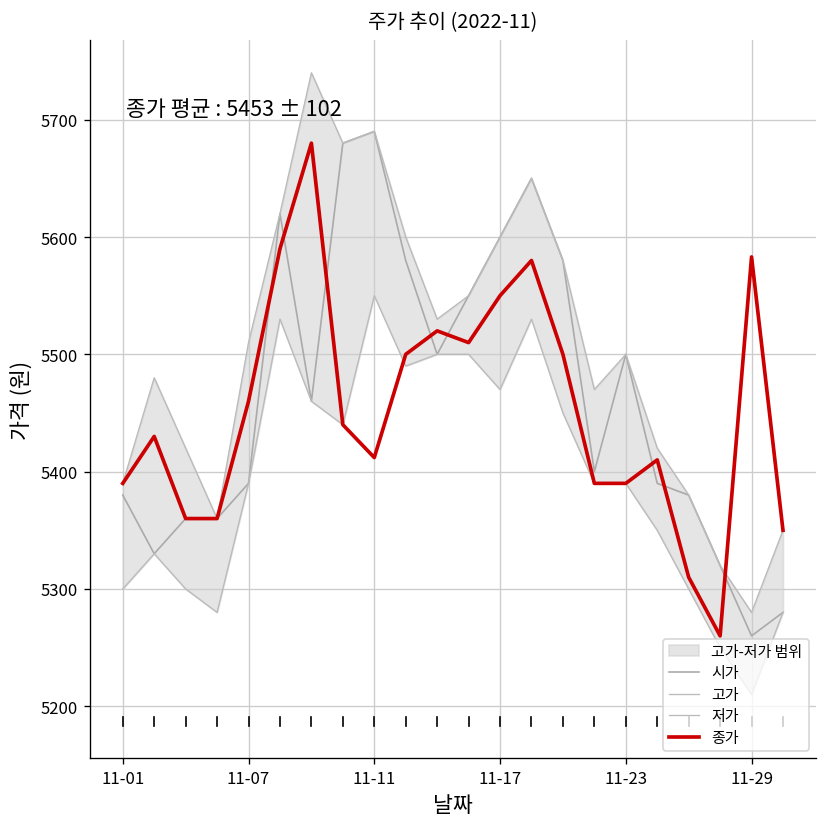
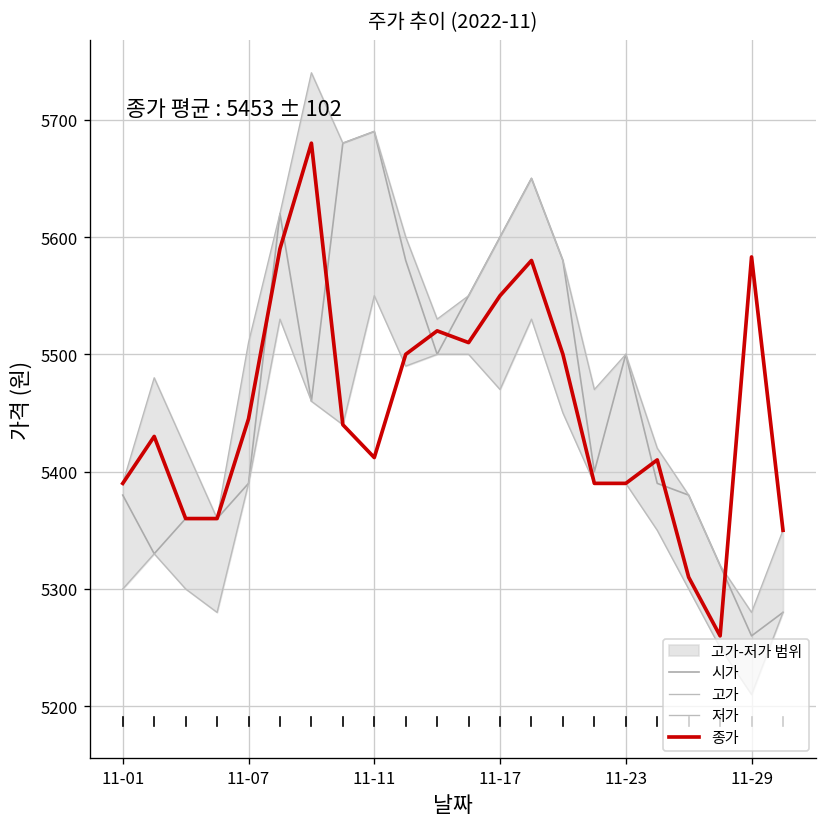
  {
    "종가": {
-     "11-07": 5460,
+     "11-07": 5450,
      "11-11": 5410,
      "11-17": 5550,
      "11-29": 5580
    }
  }
